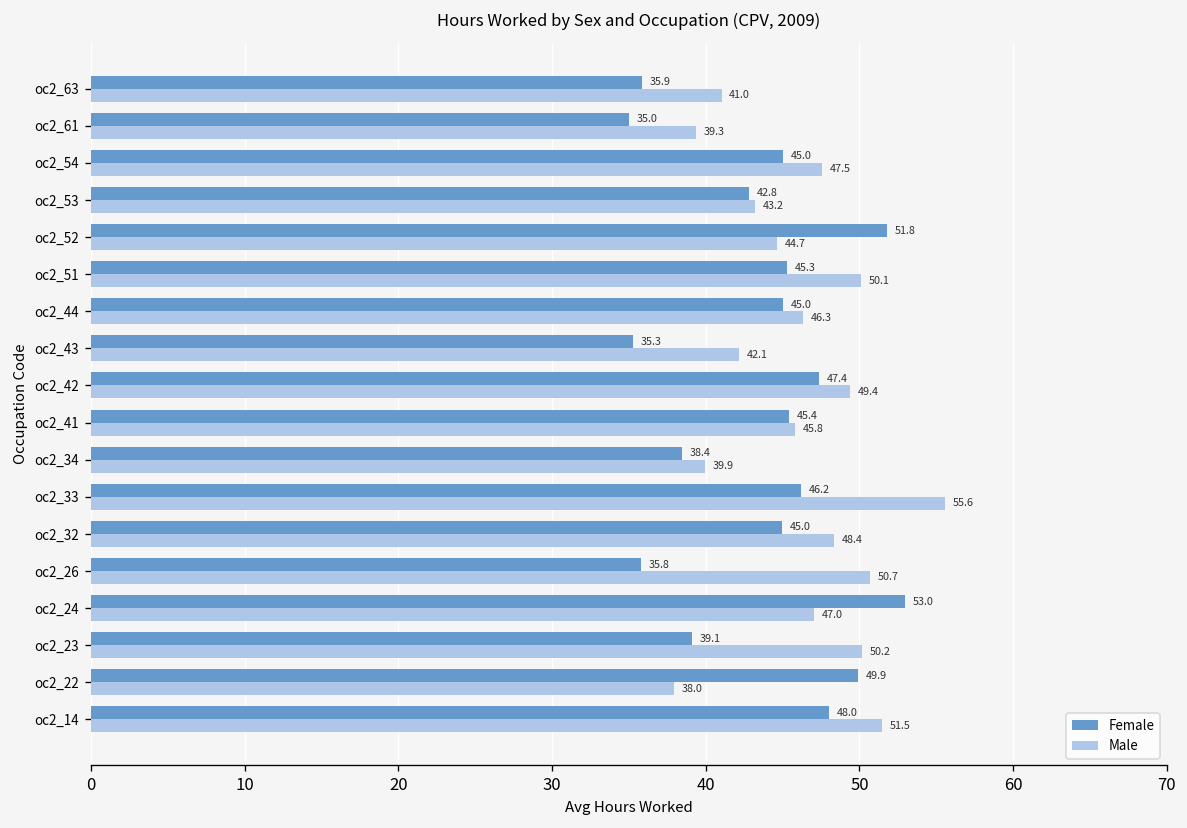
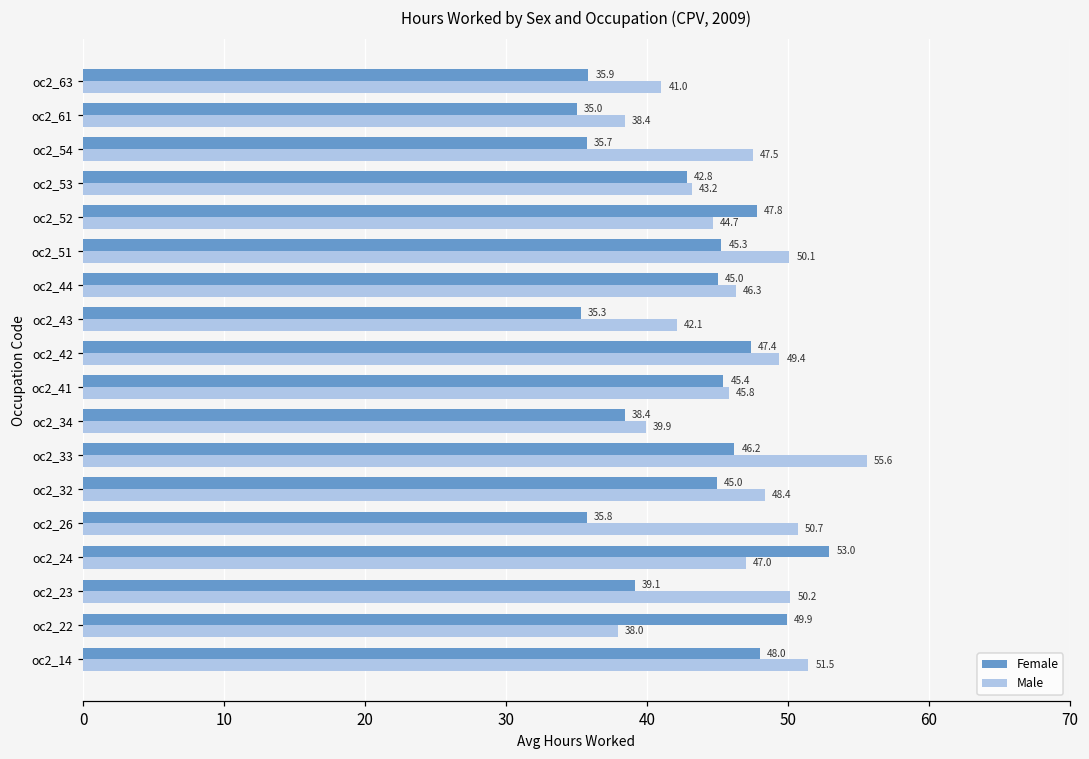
  {
    "Female": {
      "oc2_63": 35.9,
      "oc2_61": 35.0,
-     "oc2_54": 45.0,
+     "oc2_54": 35.7,
      "oc2_53": 42.8,
-     "oc2_52": 51.8,
+     "oc2_52": 47.8,
      "oc2_51": 45.3,
      "oc2_44": 45.0,
      "oc2_43": 35.3,
      "oc2_42": 47.4,
      "oc2_41": 45.4,
      "oc2_34": 38.4,
      "oc2_33": 46.2,
      "oc2_32": 45.0,
      "oc2_26": 35.8,
      "oc2_24": 53.0,
      "oc2_23": 39.1,
      "oc2_22": 49.9,
      "oc2_14": 48.0
    },
    "Male": {
      "oc2_63": 41.0,
-     "oc2_61": 39.3,
+     "oc2_61": 38.4,
      "oc2_54": 47.5,
      "oc2_53": 43.2,
      "oc2_52": 44.7,
      "oc2_51": 50.1,
      "oc2_44": 46.3,
      "oc2_43": 42.1,
      "oc2_42": 49.4,
      "oc2_41": 45.8,
      "oc2_34": 39.9,
      "oc2_33": 55.6,
      "oc2_32": 48.4,
      "oc2_26": 50.7,
      "oc2_24": 47.0,
      "oc2_23": 50.2,
      "oc2_22": 38.0,
      "oc2_14": 51.5
    }
  }
